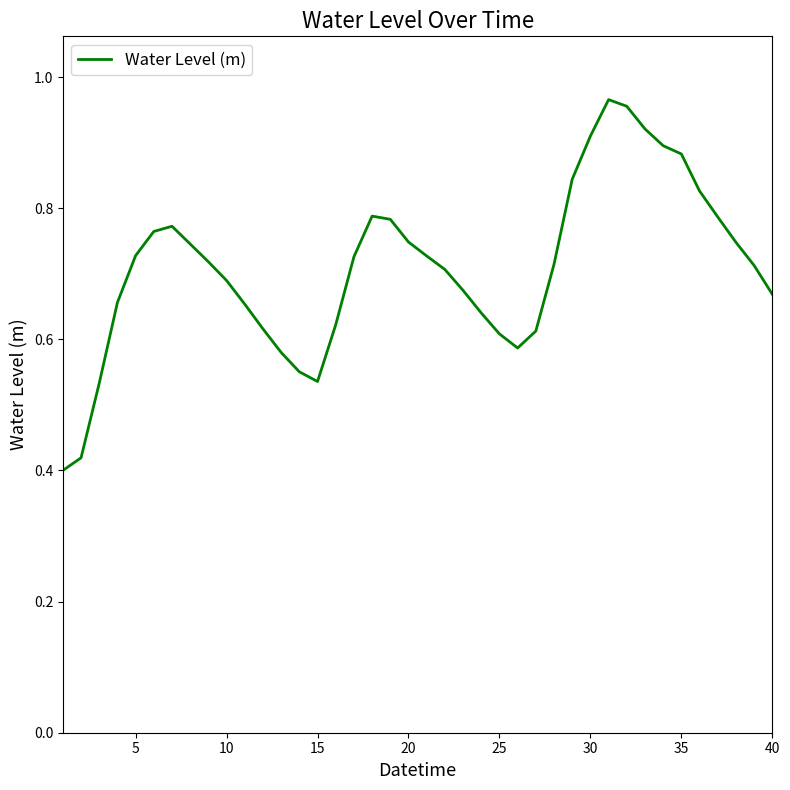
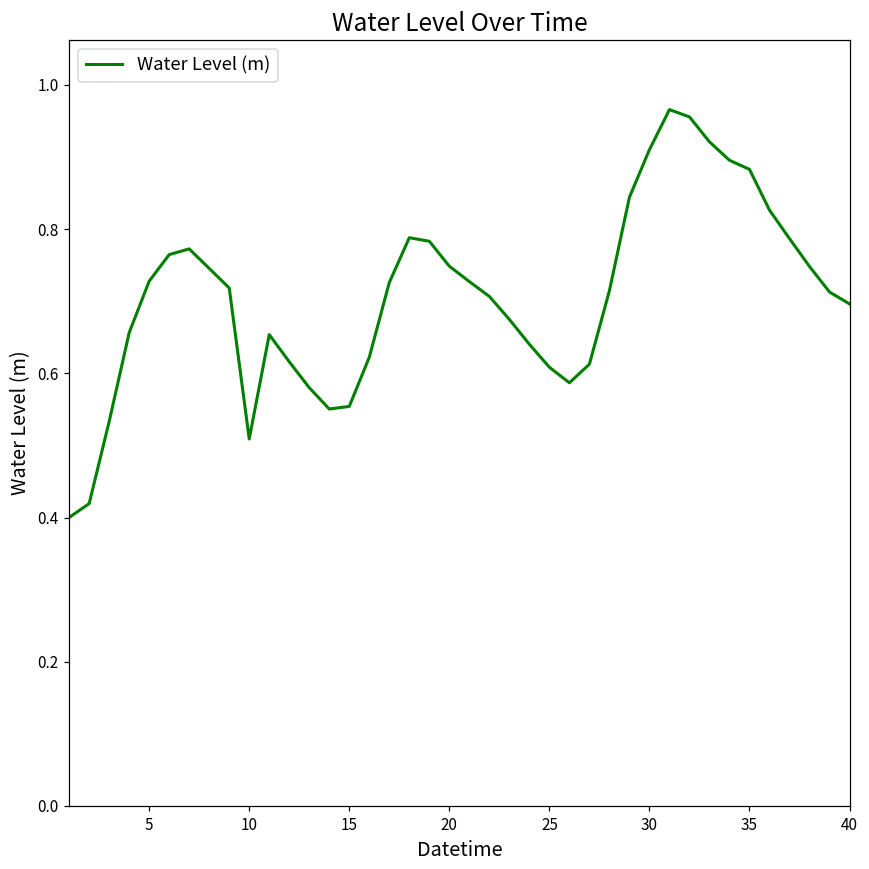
  {
    "5": 0.73,
-   "10": 0.69,
-   "15": 0.54,
+   "10": 0.51,
+   "15": 0.55,
    "20": 0.75,
    "25": 0.61,
    "30": 0.91,
    "35": 0.88,
-   "40": 0.67
+   "40": 0.70
  }
